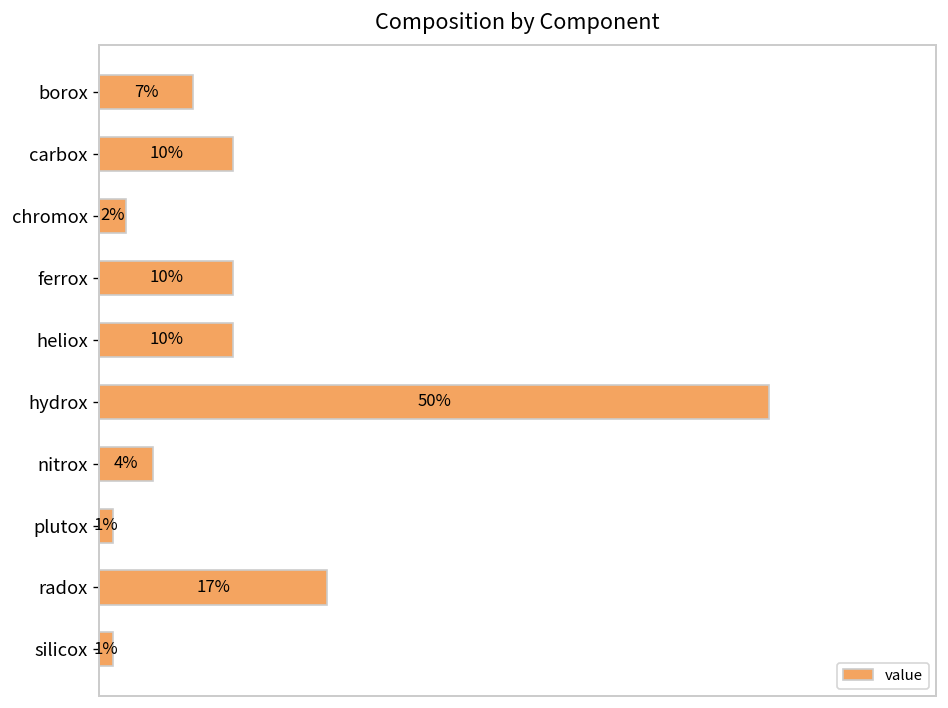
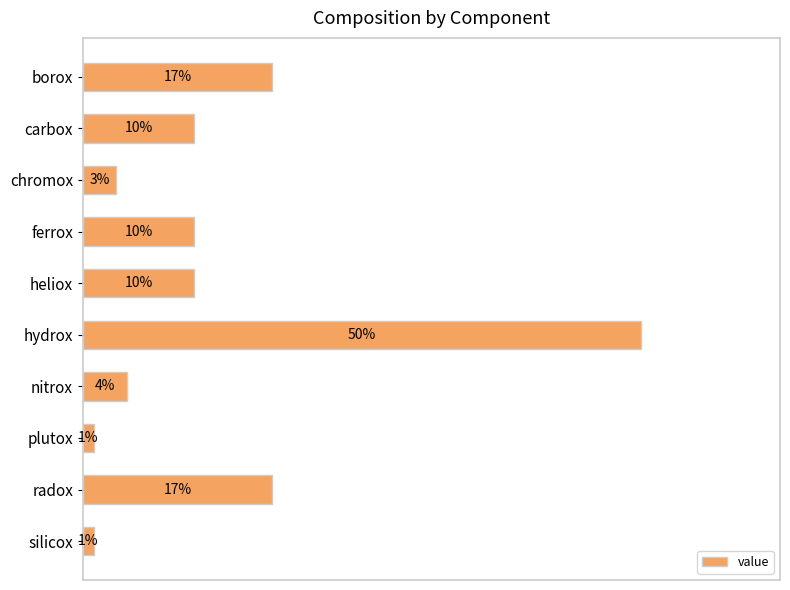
  {
-   "borox": "7%",
+   "borox": "17%",
    "carbox": "10%",
-   "chromox": "2%",
+   "chromox": "3%",
    "ferrox": "10%",
    "heliox": "10%",
    "hydrox": "50%",
    "nitrox": "4%",
    "plutox": "1%",
    "radox": "17%",
    "silicox": "1%"
  }
